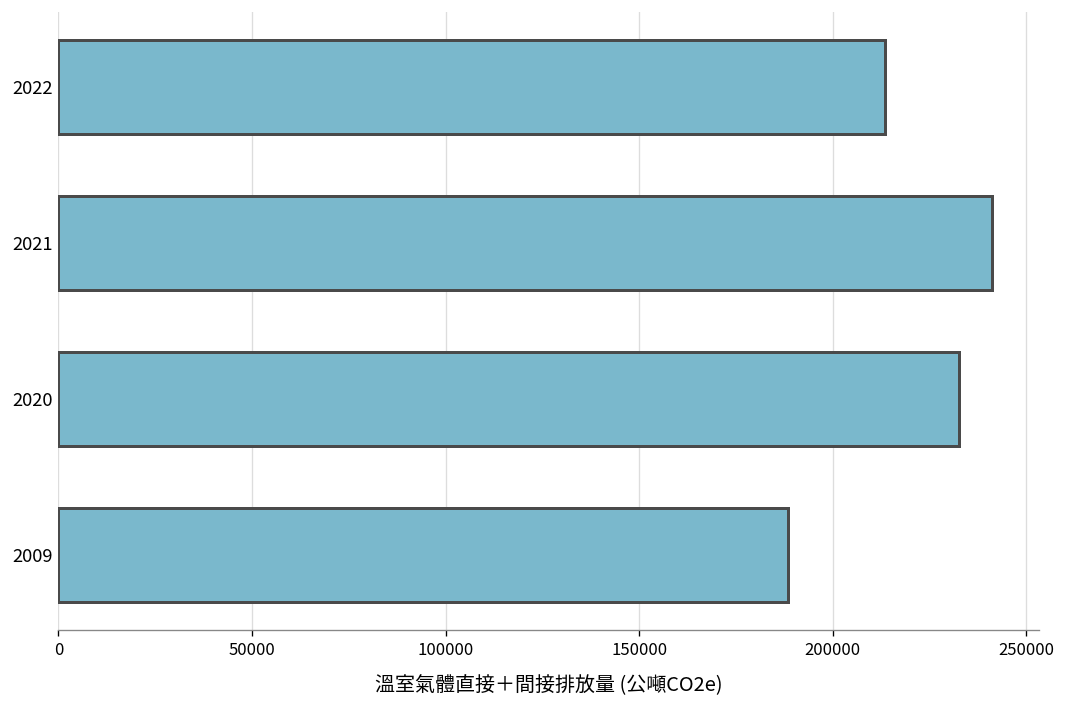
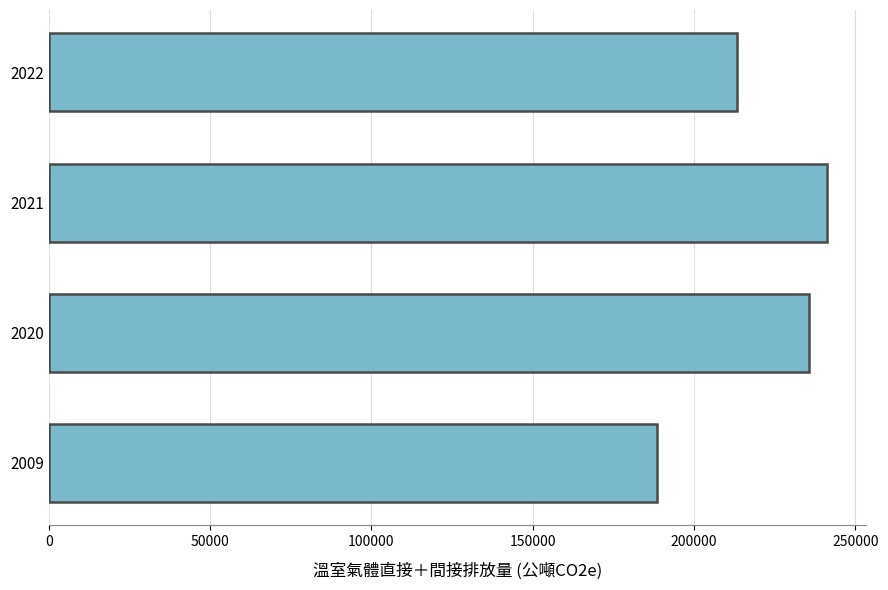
  {
    "2022": 213000,
    "2021": 241000,
-   "2020": 233000,
+   "2020": 236000,
    "2009": 189000
  }
